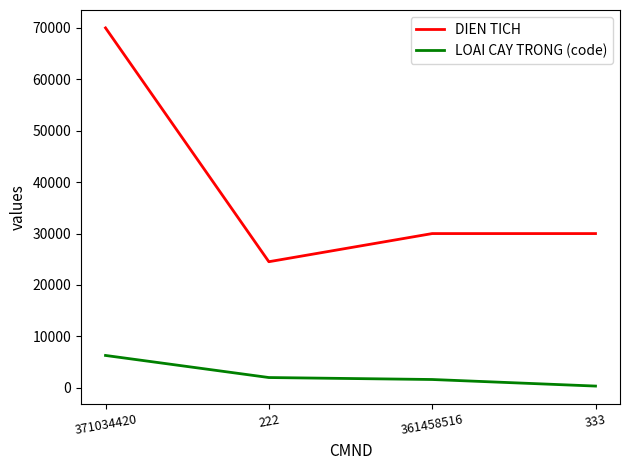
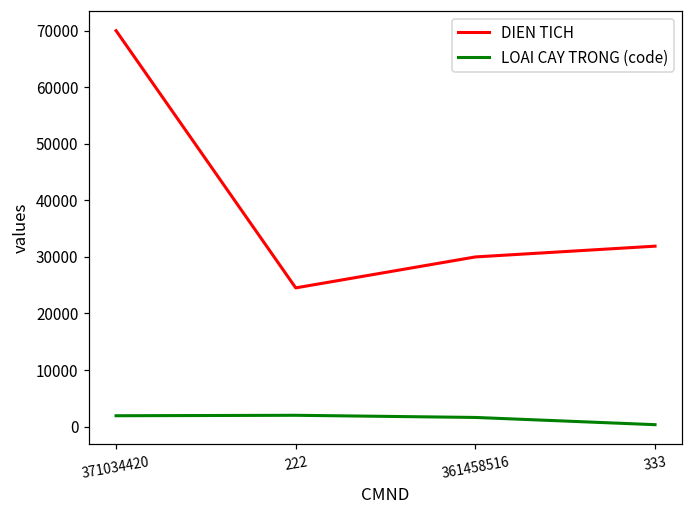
  {
    "DIEN TICH": {
      "371034420": 70000,
      "222": 25000,
      "361458516": 30000,
-     "333": 30000
+     "333": 32000
    },
    "LOAI CAY TRONG (code)": {
-     "371034420": 6000,
+     "371034420": 2000,
      "222": 2000,
      "361458516": 2000,
      "333": 0
    }
  }
